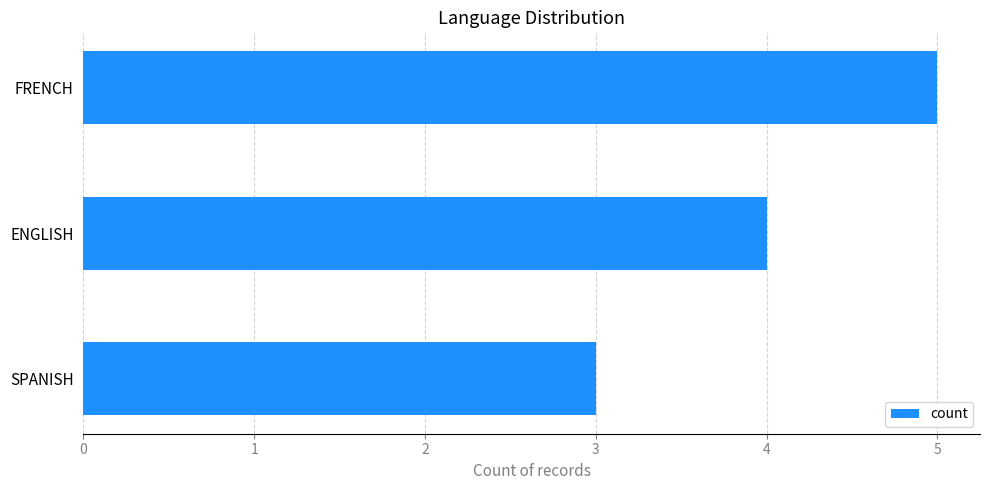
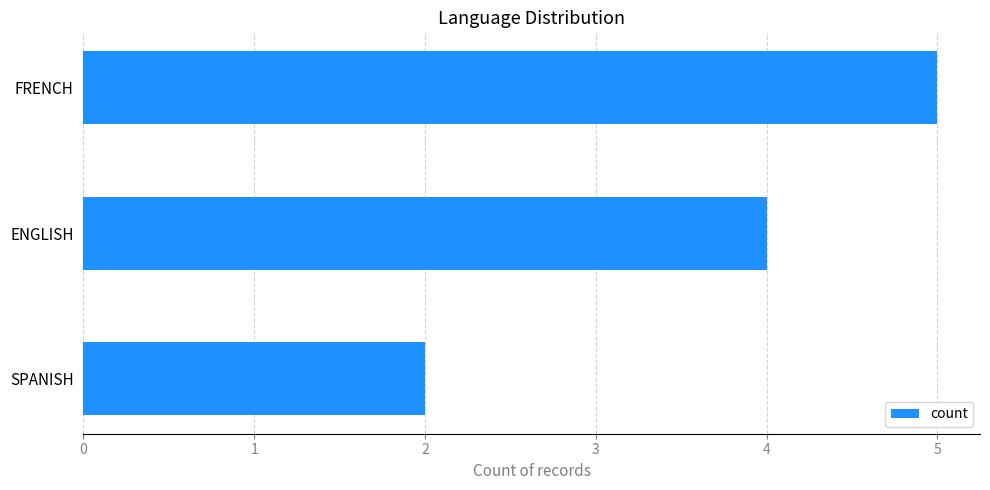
  {
    "FRENCH": 5,
    "ENGLISH": 4,
-   "SPANISH": 3
+   "SPANISH": 2
  }
